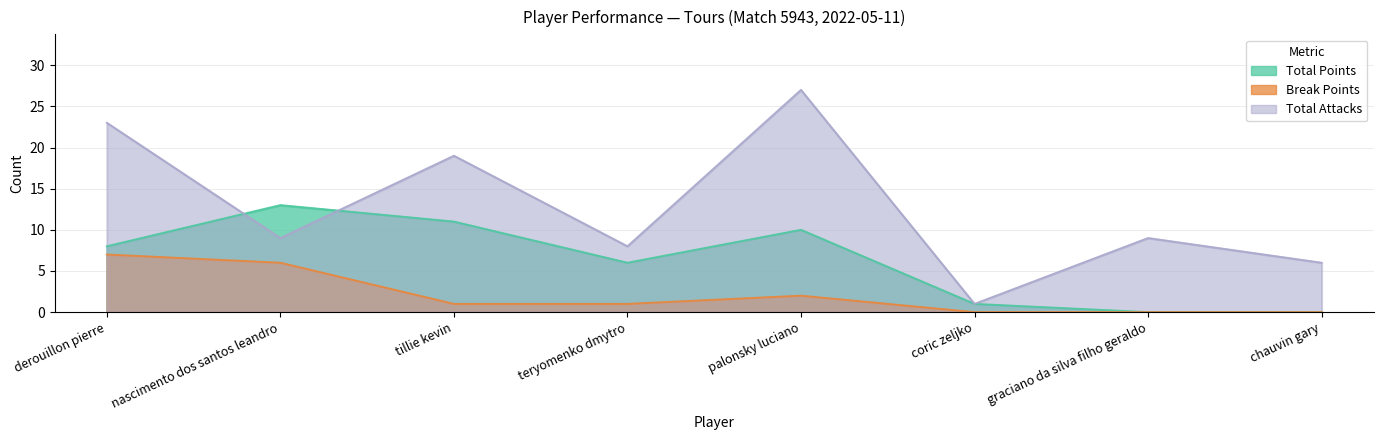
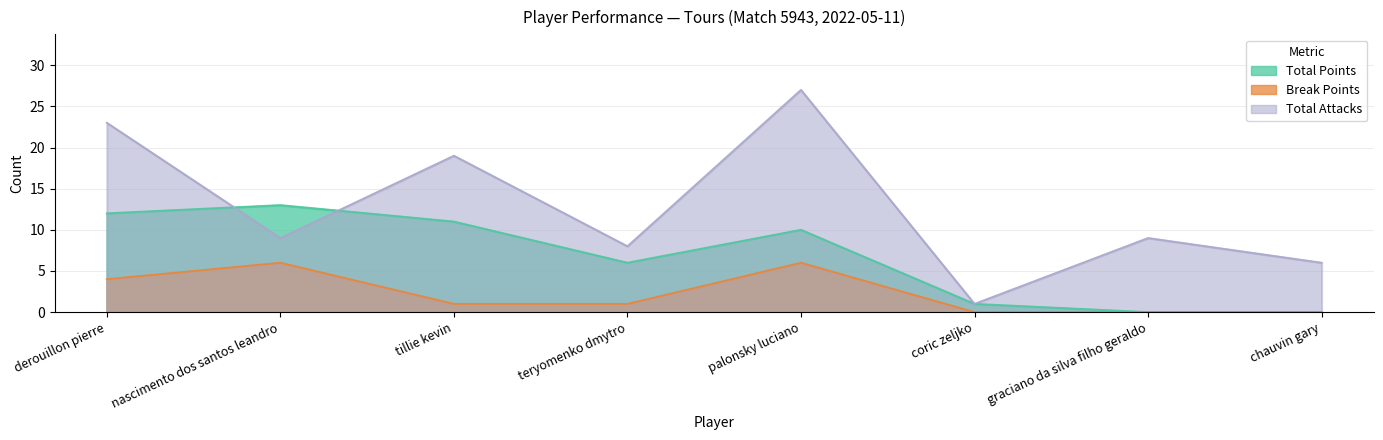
  {
    "Total Points": {
-     "derouillon pierre": 8,
+     "derouillon pierre": 12,
      "nascimento dos santos leandro": 13,
      "tillie kevin": 11,
      "teryomenko dmytro": 6,
      "palonsky luciano": 10
    },
    "Break Points": {
-     "derouillon pierre": 7,
+     "derouillon pierre": 4,
      "nascimento dos santos leandro": 6,
      "tillie kevin": 1,
      "teryomenko dmytro": 1,
-     "palonsky luciano": 2,
+     "palonsky luciano": 6,
      "coric zeljko": 0
    },
    "Total Attacks": {
      "derouillon pierre": 23,
      "nascimento dos santos leandro": 9,
      "tillie kevin": 19,
      "teryomenko dmytro": 8,
      "palonsky luciano": 27,
      "graciano da silva filho geraldo": 9,
      "chauvin gary": 6
    }
  }
